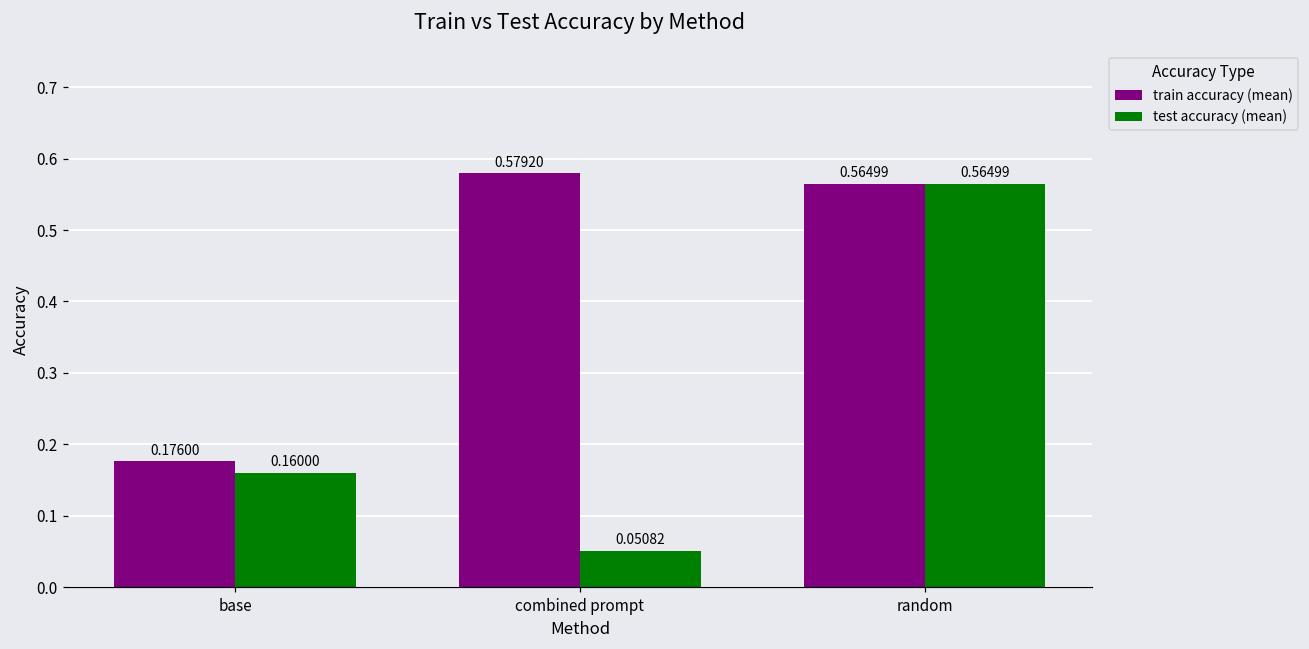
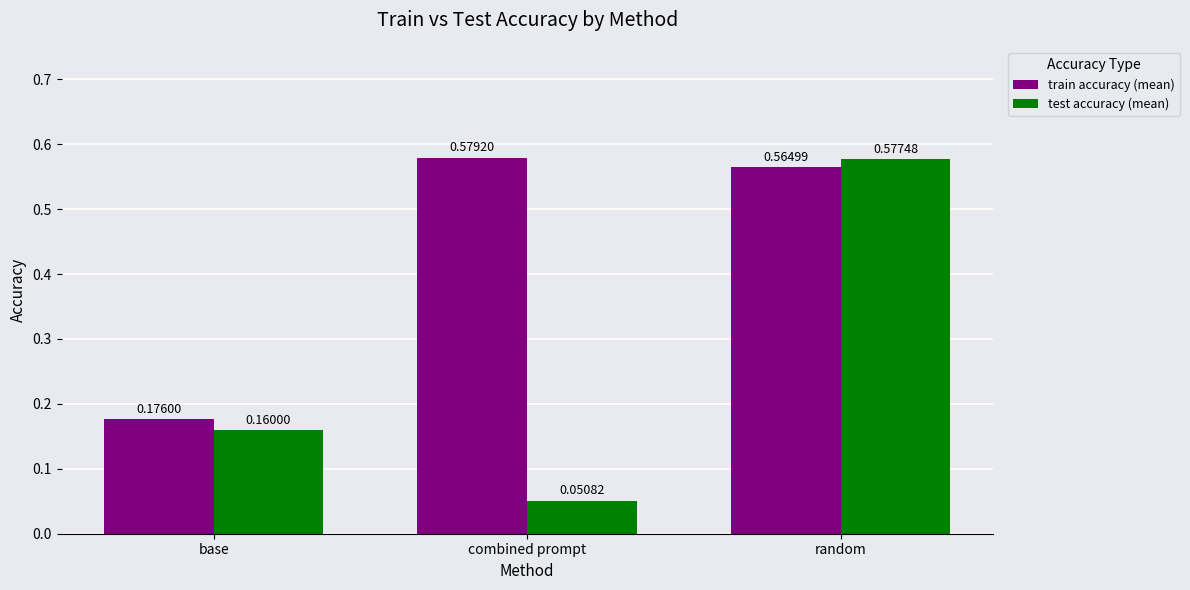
  {
    "train accuracy (mean)": {
      "base": 0.17600,
      "combined prompt": 0.57920,
      "random": 0.56499
    },
    "test accuracy (mean)": {
      "base": 0.16000,
      "combined prompt": 0.05082,
-     "random": 0.56499
+     "random": 0.57748
    }
  }
